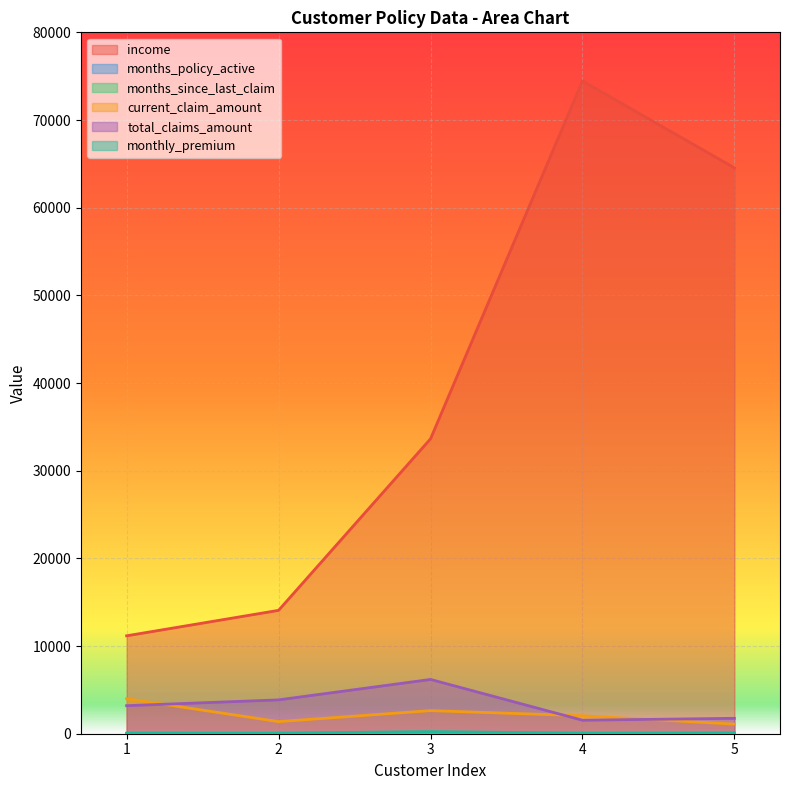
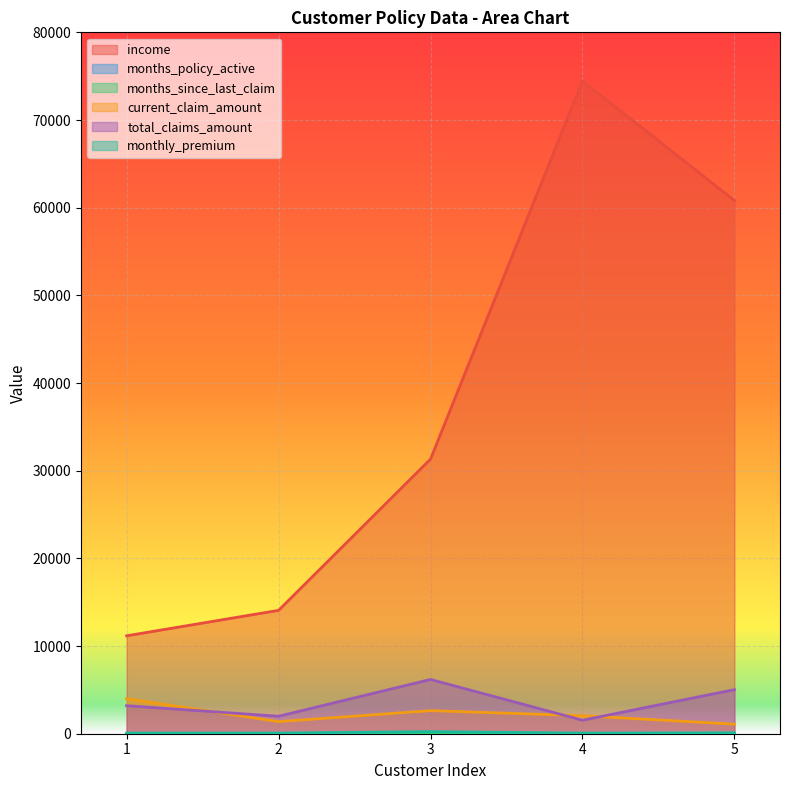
  {
    "income": {
      "1": 11000,
      "2": 14000,
-     "3": 34000,
+     "3": 31000,
      "4": 74000,
-     "5": 65000
+     "5": 61000
    },
    "current_claim_amount": {
      "1": 4000,
      "2": 1000,
      "3": 3000,
      "4": 2000,
      "5": 1000
    },
    "total_claims_amount": {
      "1": 3000,
-     "2": 4000,
+     "2": 2000,
      "3": 6000,
      "4": 2000,
-     "5": 2000
+     "5": 5000
    }
  }
